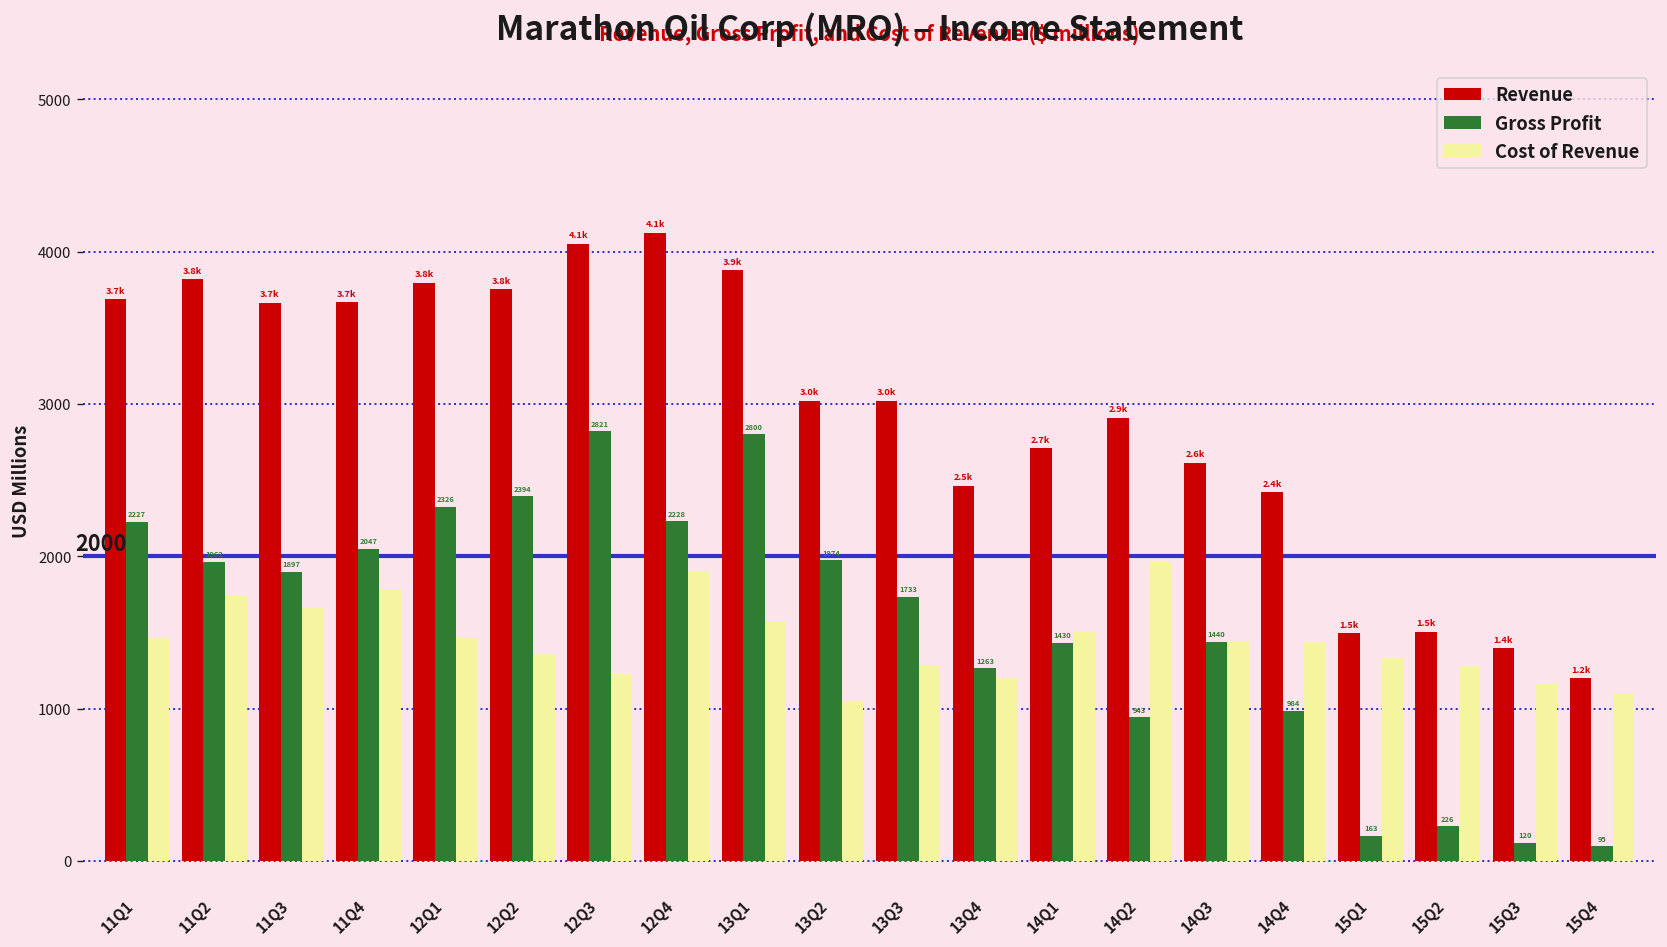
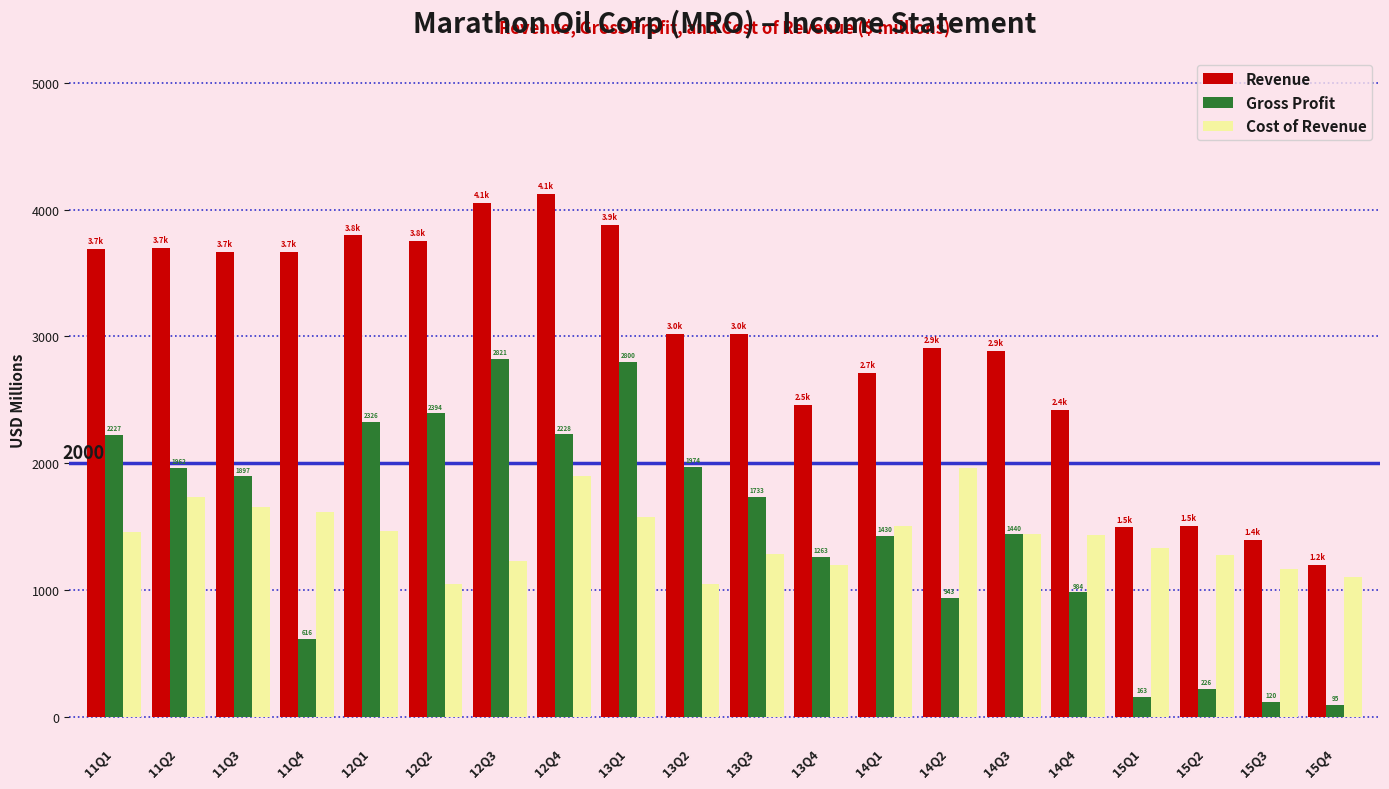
  {
    "Revenue": {
      "11Q1": "3.7k",
-     "11Q2": "3.8k",
+     "11Q2": "3.7k",
      "11Q3": "3.7k",
      "11Q4": "3.7k",
      "12Q1": "3.8k",
      "12Q2": "3.8k",
      "12Q3": "4.1k",
      "12Q4": "4.1k",
      "13Q1": "3.9k",
      "13Q2": "3.0k",
      "13Q3": "3.0k",
      "13Q4": "2.5k",
      "14Q1": "2.7k",
      "14Q2": "2.9k",
-     "14Q3": "2.6k",
+     "14Q3": "2.9k",
      "14Q4": "2.4k",
      "15Q1": "1.5k",
      "15Q2": "1.5k",
      "15Q3": "1.4k",
      "15Q4": "1.2k"
    },
    "Gross Profit": {
      "11Q1": "2227",
      "11Q2": "1962",
      "11Q3": "1897",
-     "11Q4": "2047",
+     "11Q4": "616",
      "12Q1": "2326",
      "12Q2": "2394",
      "12Q3": "2821",
      "12Q4": "2228",
      "13Q1": "2800",
      "13Q2": "1974",
      "13Q3": "1733",
      "13Q4": "1263",
      "14Q1": "1430",
      "14Q2": "943",
      "14Q3": "1440",
      "14Q4": "984",
      "15Q1": "163",
      "15Q2": "226",
      "15Q3": "120",
      "15Q4": "95"
    },
    "Cost of Revenue": {
      "11Q1": "1460",
      "11Q2": "1740",
      "11Q3": "1660",
-     "11Q4": "1790",
+     "11Q4": "1620",
      "12Q1": "1470",
-     "12Q2": "1360",
+     "12Q2": "1050",
      "12Q3": "1230",
      "12Q4": "1900",
      "13Q1": "1580",
      "13Q2": "1050",
      "13Q3": "1290",
      "13Q4": "1200",
      "14Q1": "1500",
      "14Q2": "1960",
      "14Q3": "1440",
      "14Q4": "1440",
      "15Q1": "1330",
      "15Q2": "1280",
      "15Q4": "1100"
    }
  }
